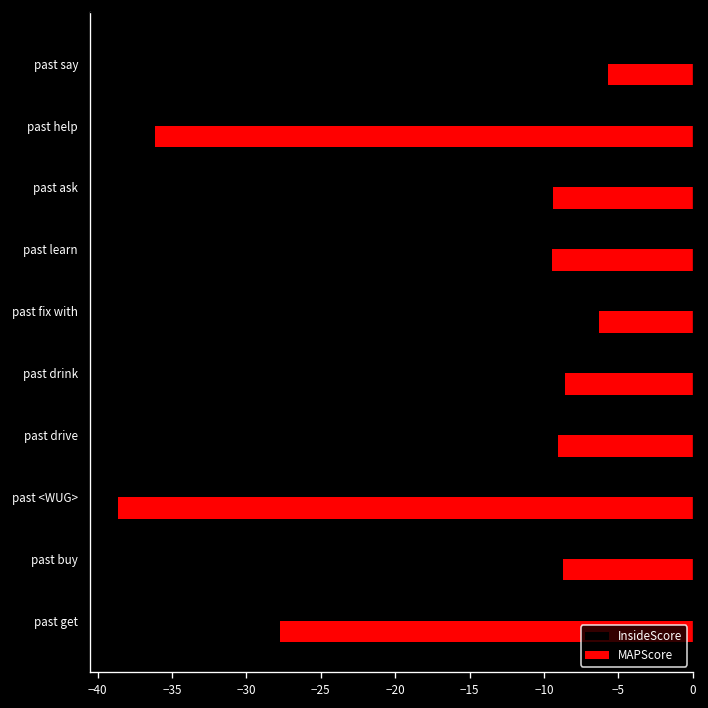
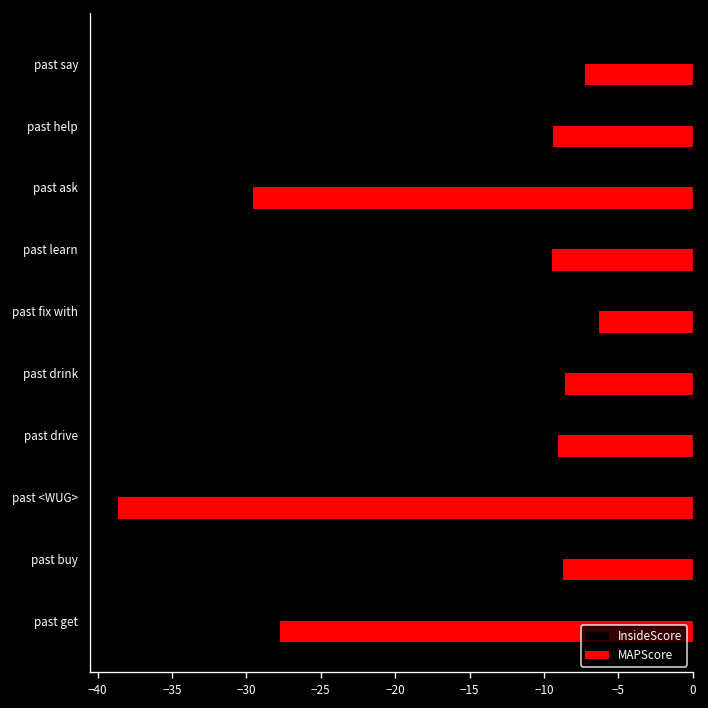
  {
    "InsideScore": {
      "past say": -6.7,
      "past help": -9.3,
      "past ask": -9.0,
      "past learn": -9.9,
      "past fix with": -11.2,
      "past drink": -10.3,
      "past drive": -1.6,
      "past <WUG>": -38.5,
      "past buy": -8.7,
      "past get": -2.7
    },
    "MAPScore": {
-     "past say": -5.7,
-     "past help": -36.2,
-     "past ask": -9.4,
+     "past say": -7.2,
+     "past help": -9.4,
+     "past ask": -29.6,
      "past learn": -9.4,
      "past fix with": -6.3,
      "past drink": -8.6,
      "past drive": -9.1,
      "past <WUG>": -38.6,
      "past buy": -8.7,
      "past get": -27.7
    }
  }
